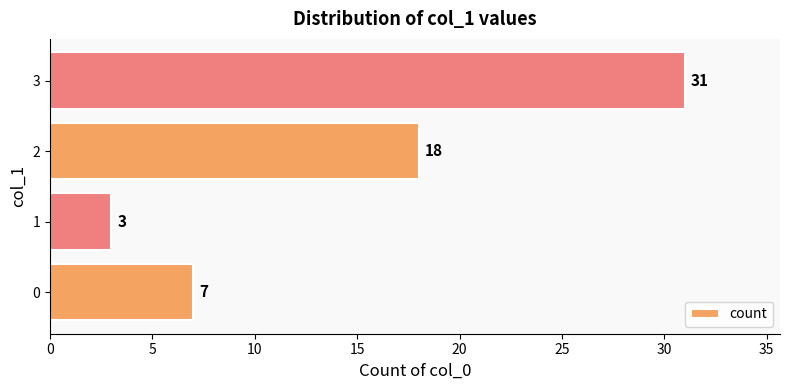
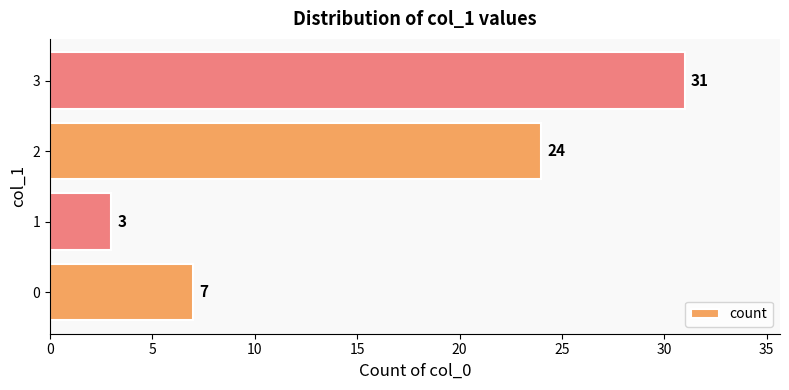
  {
    "3": 31,
-   "2": 18,
+   "2": 24,
    "1": 3,
    "0": 7
  }
